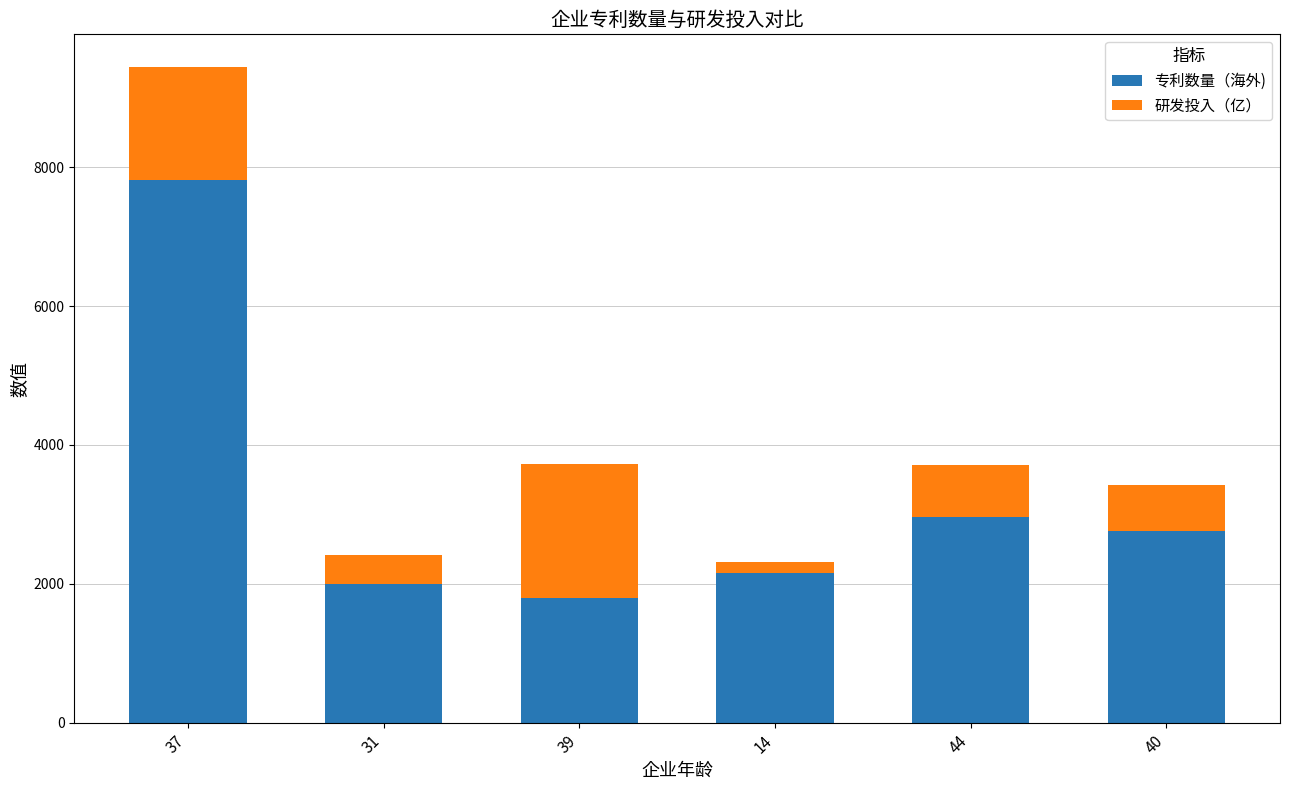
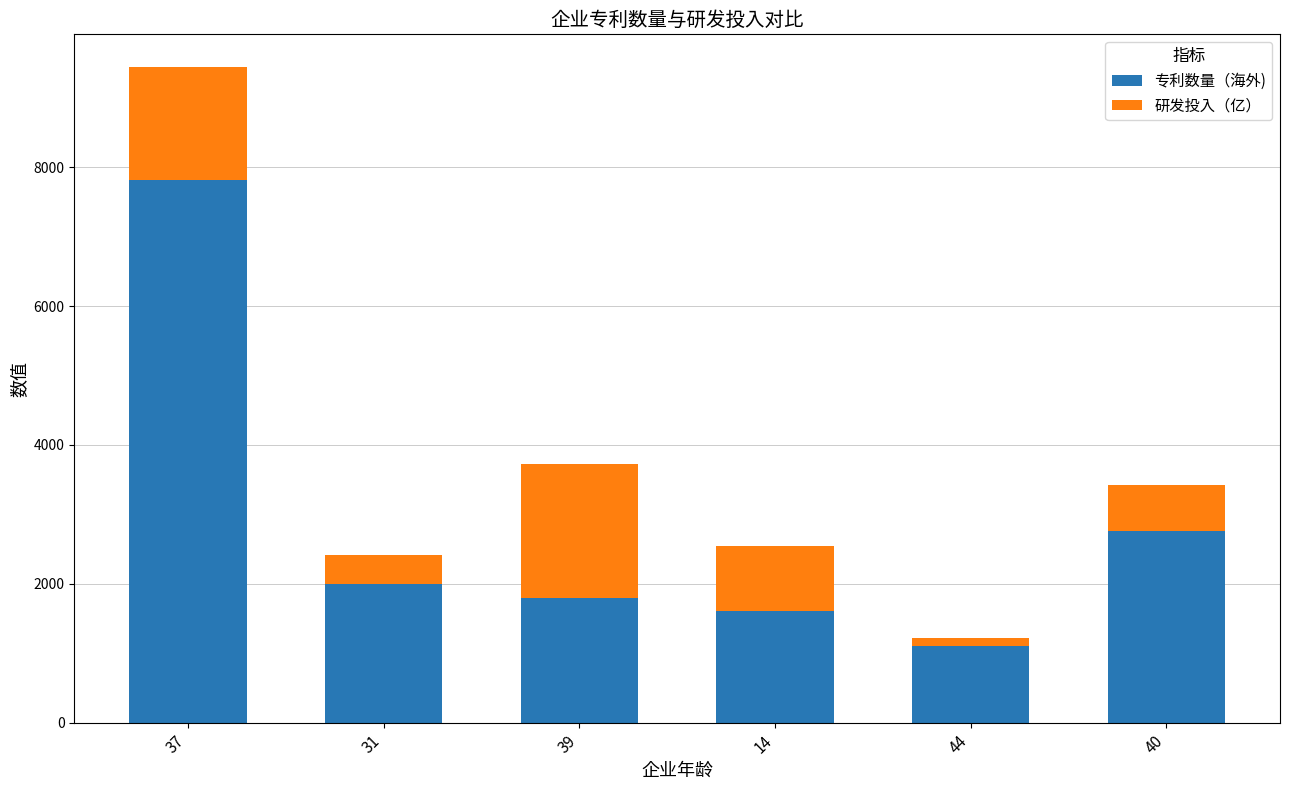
  {
    "专利数量（海外)": {
      "37": 7800,
      "31": 2000,
      "39": 1800,
-     "14": 2200,
-     "44": 3000,
+     "14": 1600,
+     "44": 1100,
      "40": 2800
    },
    "研发投入（亿）": {
      "37": 1600,
      "31": 400,
      "39": 1900,
-     "14": 200,
-     "44": 800,
+     "14": 900,
+     "44": 100,
      "40": 700
    }
  }
